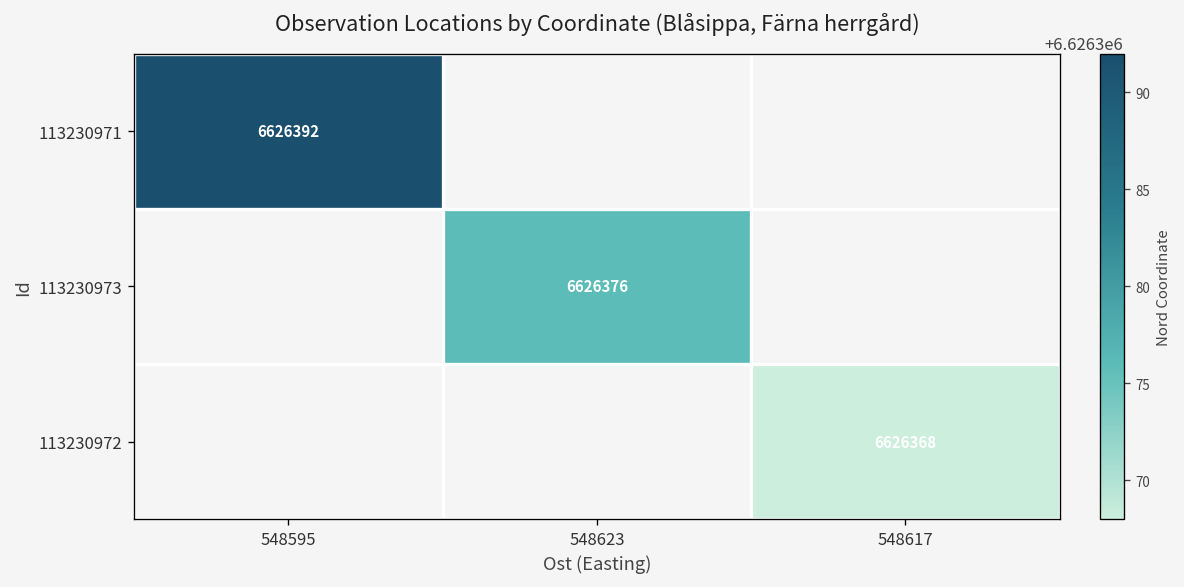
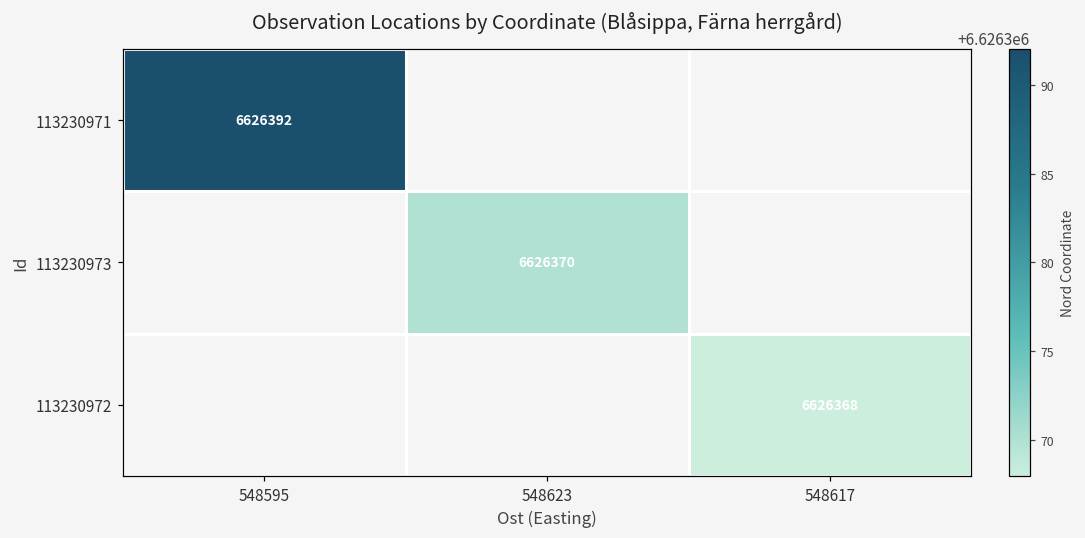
  {
    "113230971": {
      "548595": 6626392
    },
    "113230973": {
-     "548623": 6626376
+     "548623": 6626370
    },
    "113230972": {
      "548617": 6626368
    }
  }
